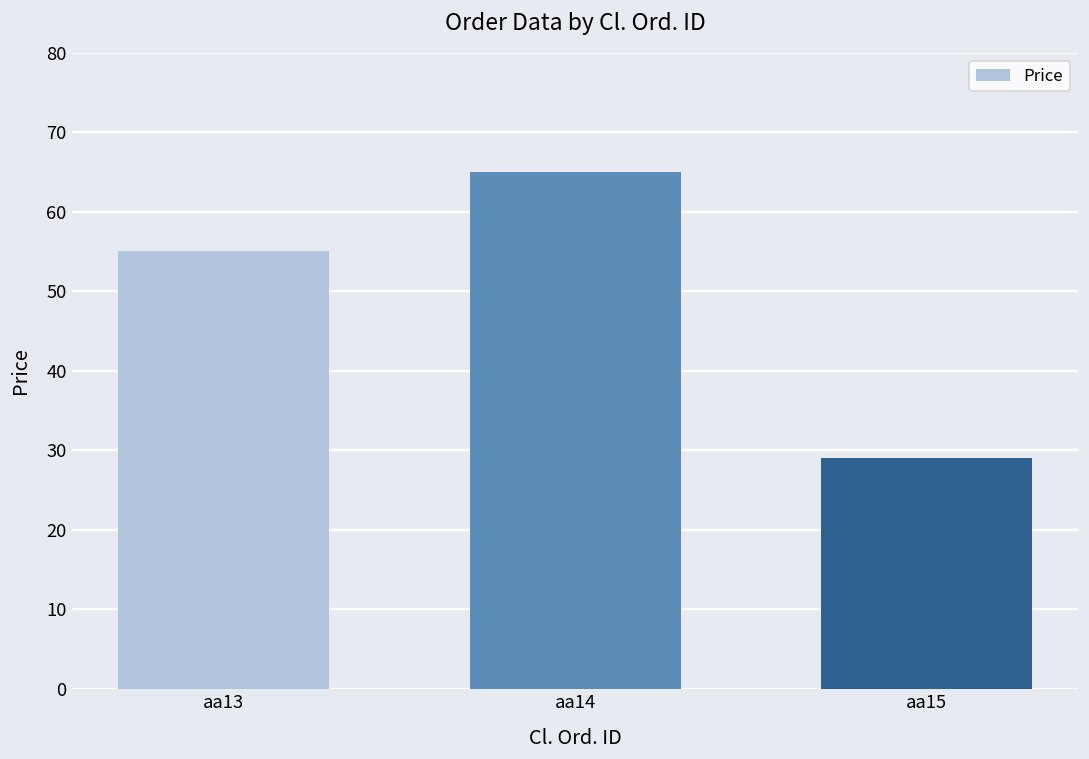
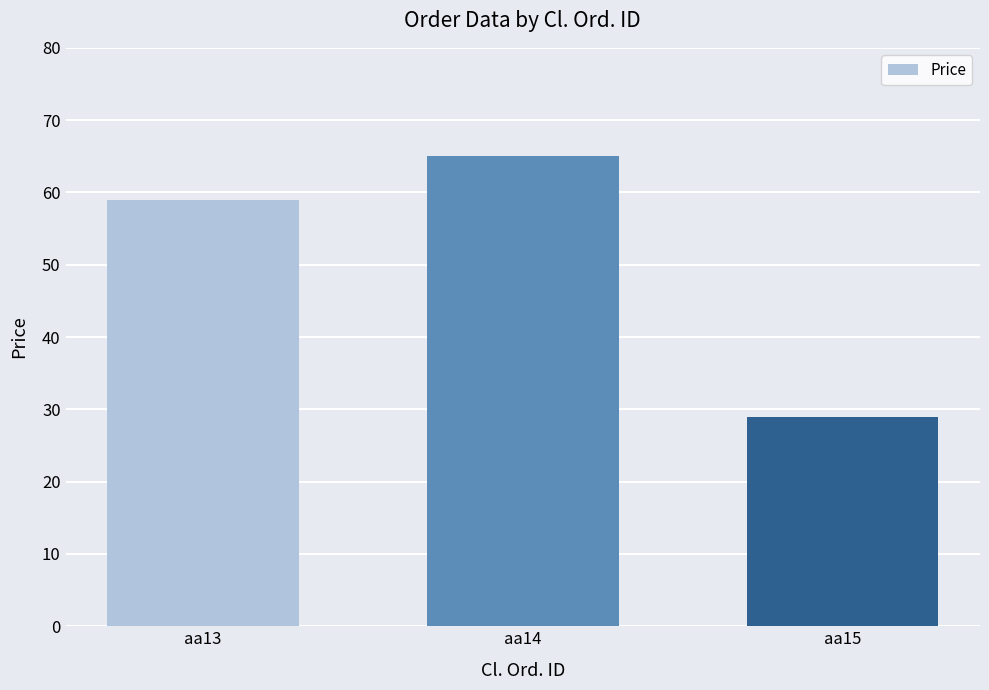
  {
-   "aa13": 55,
+   "aa13": 59,
    "aa14": 65,
    "aa15": 29
  }
